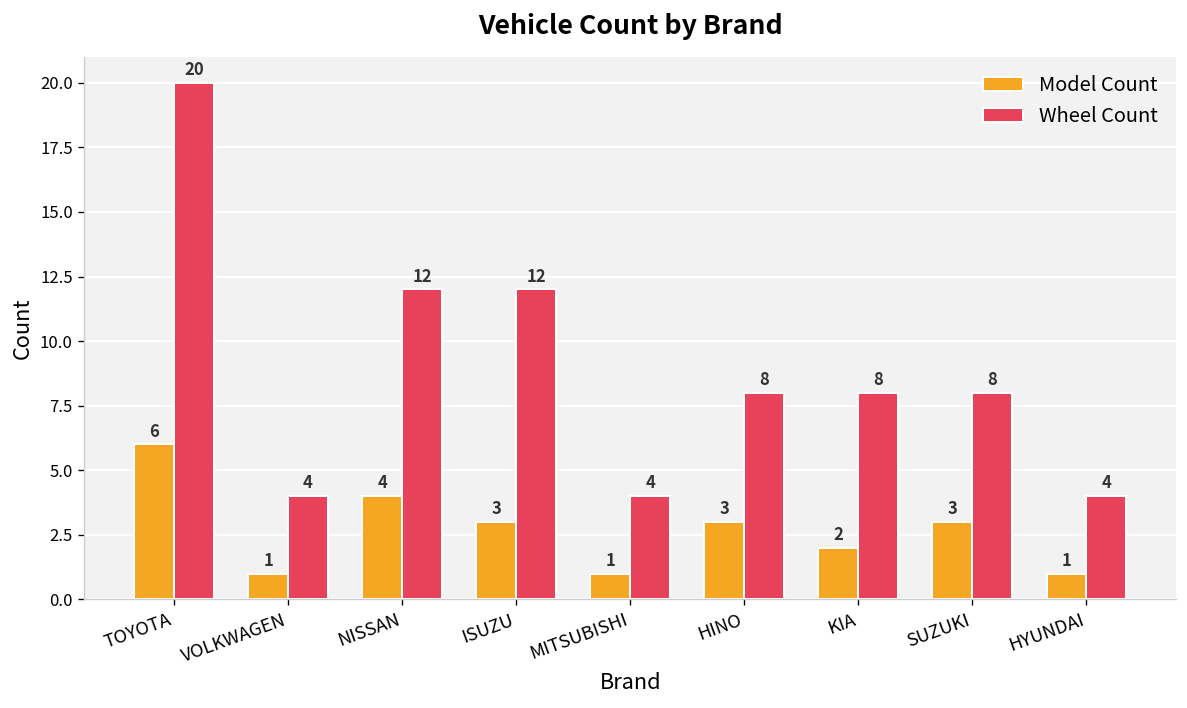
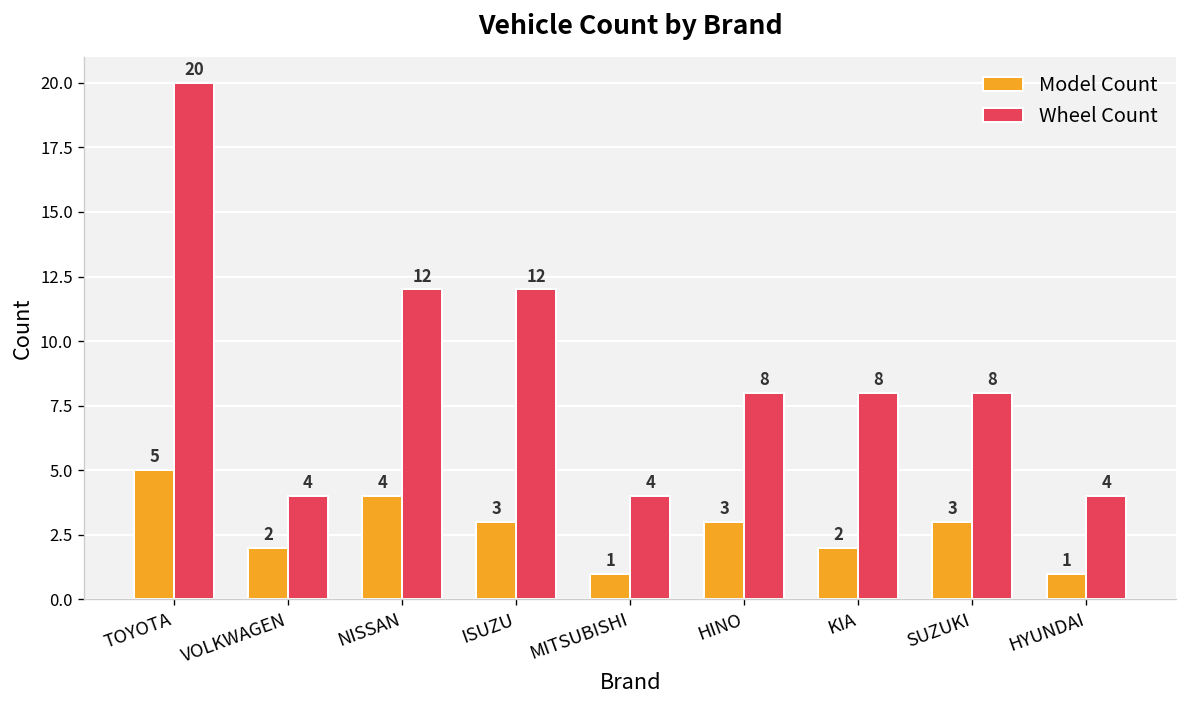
  {
    "Model Count": {
-     "TOYOTA": 6,
-     "VOLKWAGEN": 1,
+     "TOYOTA": 5,
+     "VOLKWAGEN": 2,
      "NISSAN": 4,
      "ISUZU": 3,
      "MITSUBISHI": 1,
      "HINO": 3,
      "KIA": 2,
      "SUZUKI": 3,
      "HYUNDAI": 1
    },
    "Wheel Count": {
      "TOYOTA": 20,
      "VOLKWAGEN": 4,
      "NISSAN": 12,
      "ISUZU": 12,
      "MITSUBISHI": 4,
      "HINO": 8,
      "KIA": 8,
      "SUZUKI": 8,
      "HYUNDAI": 4
    }
  }
